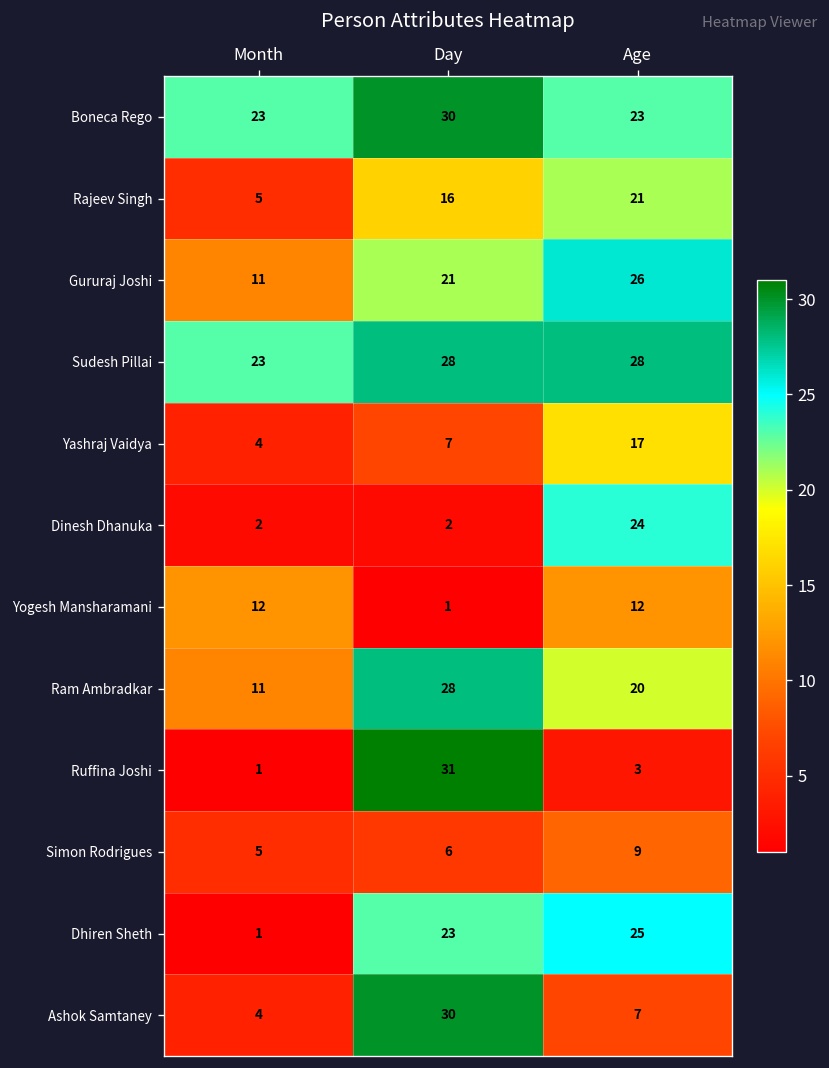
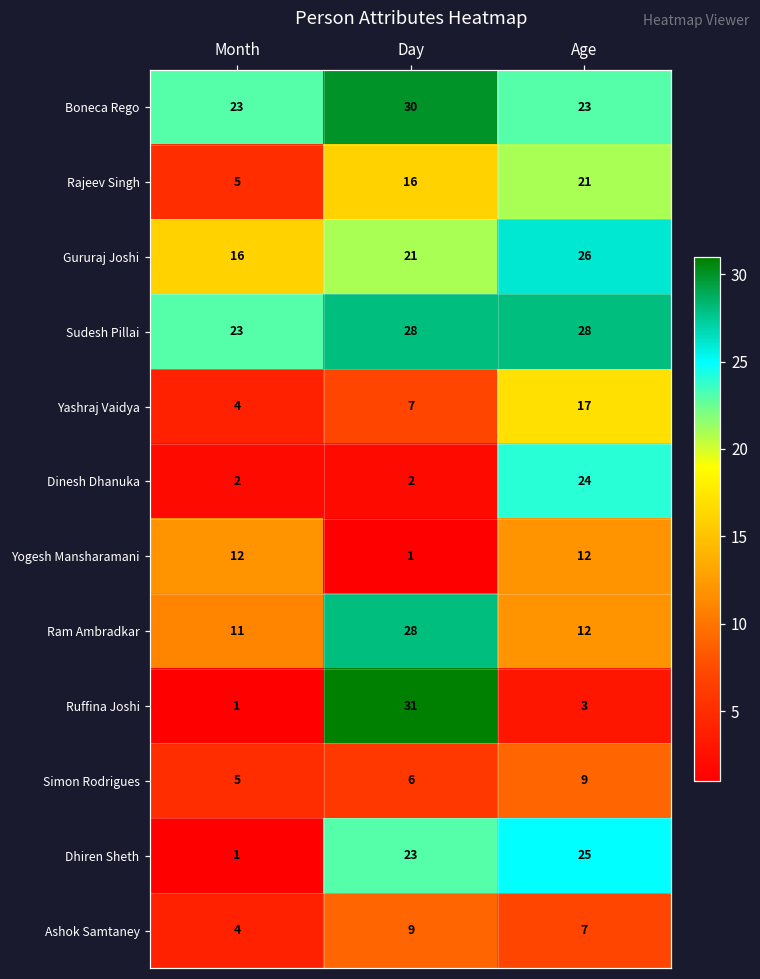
  {
    "Boneca Rego": {
      "Month": 23,
      "Day": 30,
      "Age": 23
    },
    "Rajeev Singh": {
      "Month": 5,
      "Day": 16,
      "Age": 21
    },
    "Gururaj Joshi": {
-     "Month": 11,
+     "Month": 16,
      "Day": 21,
      "Age": 26
    },
    "Sudesh Pillai": {
      "Month": 23,
      "Day": 28,
      "Age": 28
    },
    "Yashraj Vaidya": {
      "Month": 4,
      "Day": 7,
      "Age": 17
    },
    "Dinesh Dhanuka": {
      "Month": 2,
      "Day": 2,
      "Age": 24
    },
    "Yogesh Mansharamani": {
      "Month": 12,
      "Day": 1,
      "Age": 12
    },
    "Ram Ambradkar": {
      "Month": 11,
      "Day": 28,
-     "Age": 20
+     "Age": 12
    },
    "Ruffina Joshi": {
      "Month": 1,
      "Day": 31,
      "Age": 3
    },
    "Simon Rodrigues": {
      "Month": 5,
      "Day": 6,
      "Age": 9
    },
    "Dhiren Sheth": {
      "Month": 1,
      "Day": 23,
      "Age": 25
    },
    "Ashok Samtaney": {
      "Month": 4,
-     "Day": 30,
+     "Day": 9,
      "Age": 7
    }
  }
